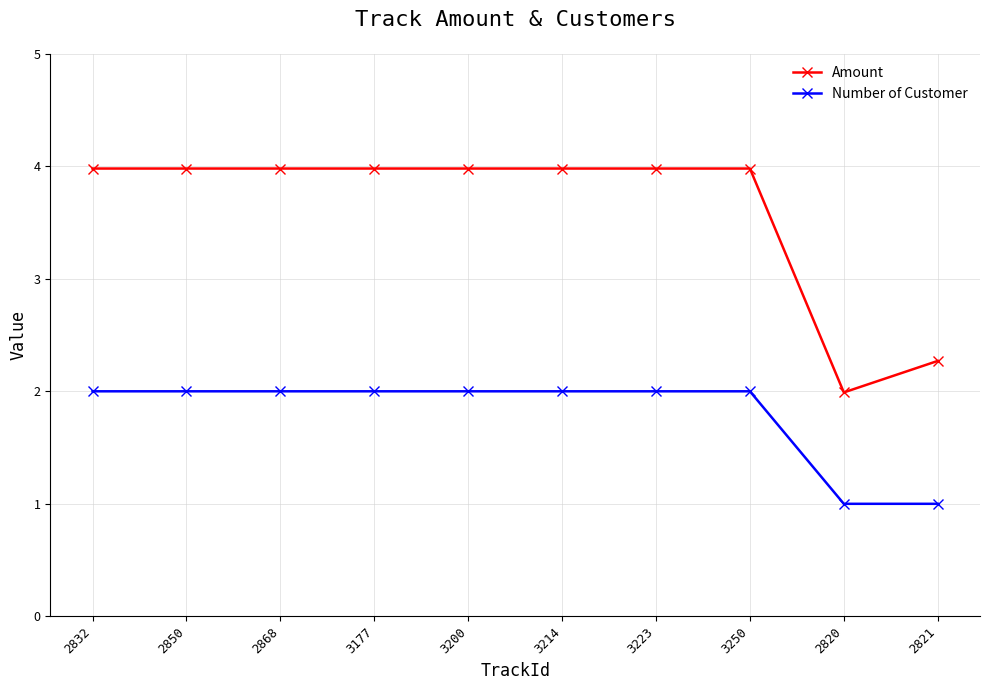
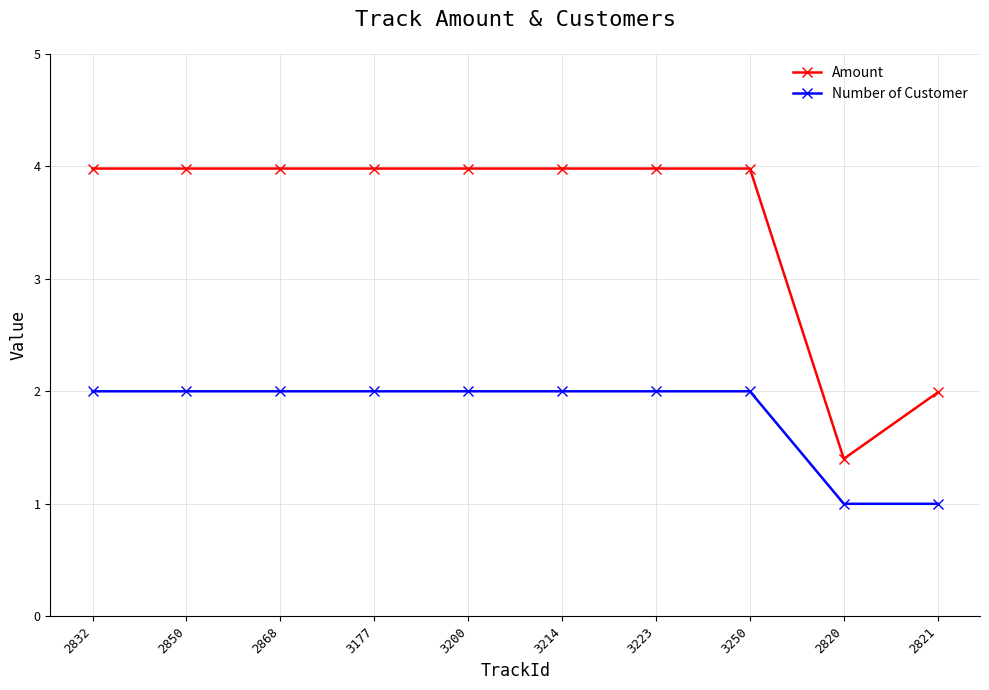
  {
    "Amount": {
      "2832": 3.98,
      "2850": 3.98,
      "2868": 3.98,
      "3177": 3.98,
      "3200": 3.98,
      "3214": 3.98,
      "3223": 3.98,
      "3250": 3.98,
-     "2820": 1.99,
-     "2821": 2.27
+     "2820": 1.40,
+     "2821": 1.99
    },
    "Number of Customer": {
      "2832": 2.00,
      "2850": 2.00,
      "2868": 2.00,
      "3177": 2.00,
      "3200": 2.00,
      "3214": 2.00,
      "3223": 2.00,
      "3250": 2.00,
      "2820": 1.00,
      "2821": 1.00
    }
  }
